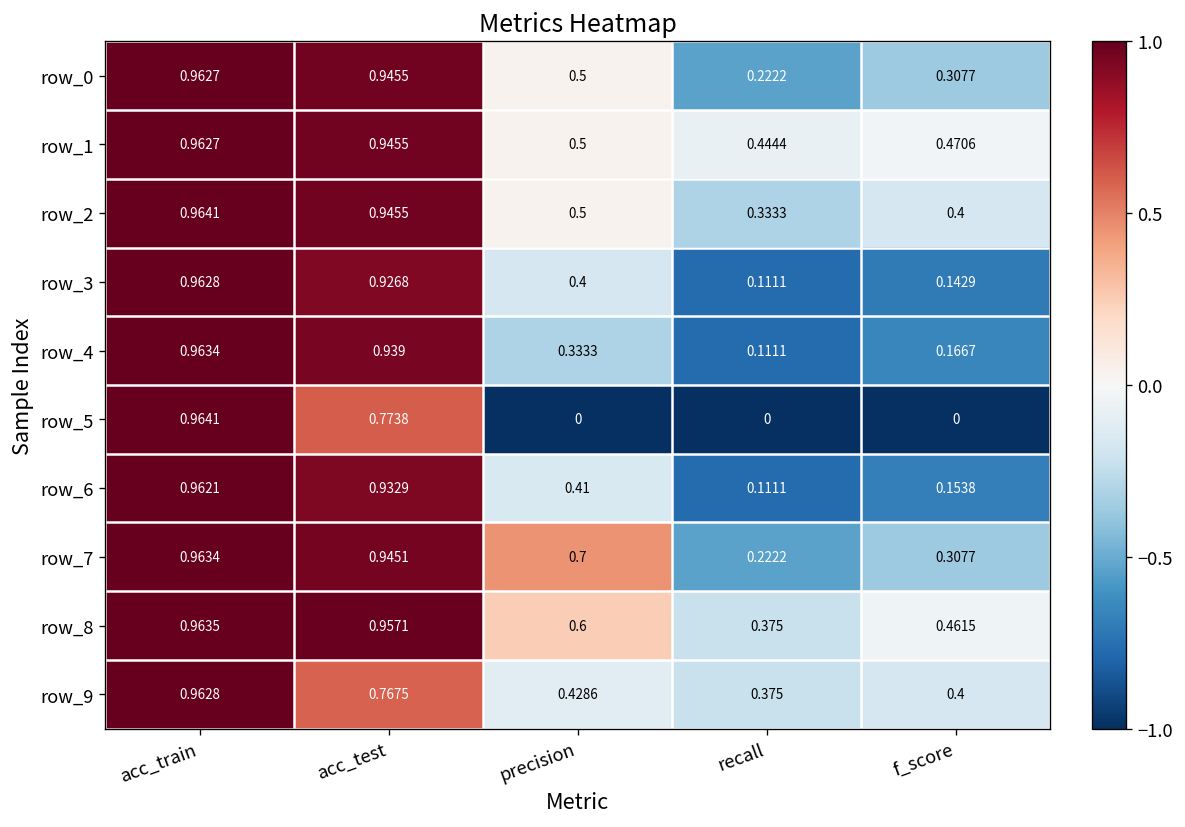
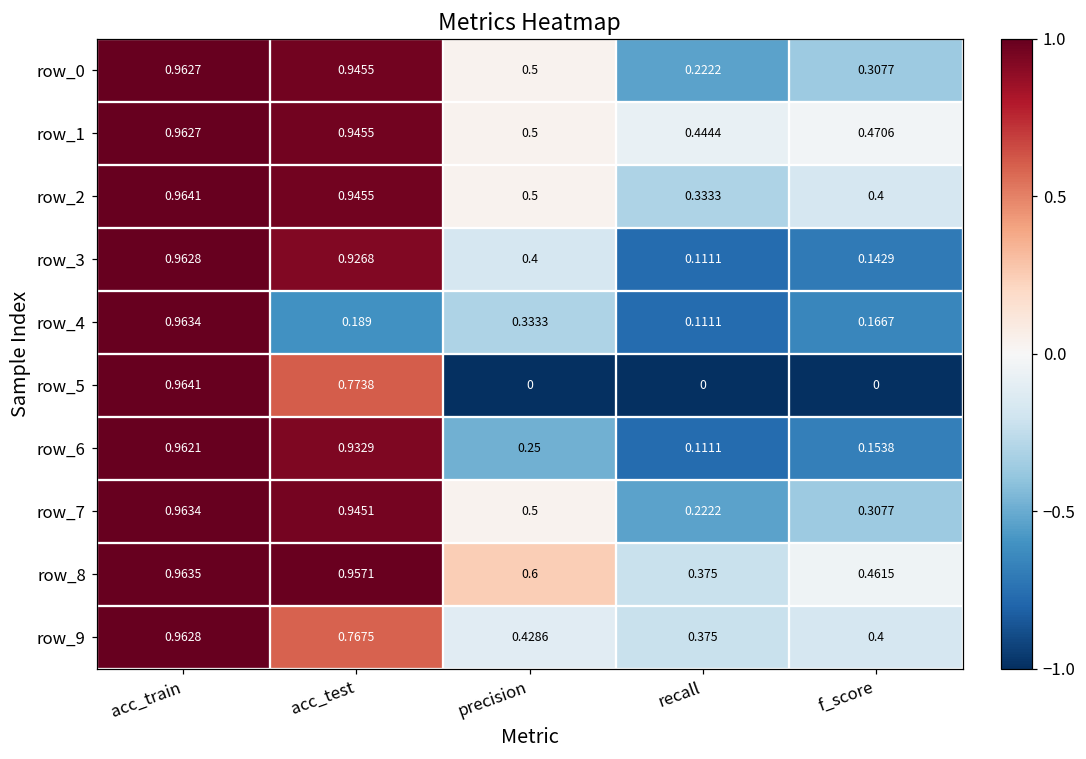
  {
    "row_0": {
      "acc_train": 0.9627,
      "acc_test": 0.9455,
      "precision": 0.5,
      "recall": 0.2222,
      "f_score": 0.3077
    },
    "row_1": {
      "acc_train": 0.9627,
      "acc_test": 0.9455,
      "precision": 0.5,
      "recall": 0.4444,
      "f_score": 0.4706
    },
    "row_2": {
      "acc_train": 0.9641,
      "acc_test": 0.9455,
      "precision": 0.5,
      "recall": 0.3333,
      "f_score": 0.4
    },
    "row_3": {
      "acc_train": 0.9628,
      "acc_test": 0.9268,
      "precision": 0.4,
      "recall": 0.1111,
      "f_score": 0.1429
    },
    "row_4": {
      "acc_train": 0.9634,
-     "acc_test": 0.939,
+     "acc_test": 0.189,
      "precision": 0.3333,
      "recall": 0.1111,
      "f_score": 0.1667
    },
    "row_5": {
      "acc_train": 0.9641,
      "acc_test": 0.7738,
      "precision": 0,
      "recall": 0,
      "f_score": 0
    },
    "row_6": {
      "acc_train": 0.9621,
      "acc_test": 0.9329,
-     "precision": 0.41,
+     "precision": 0.25,
      "recall": 0.1111,
      "f_score": 0.1538
    },
    "row_7": {
      "acc_train": 0.9634,
      "acc_test": 0.9451,
-     "precision": 0.7,
+     "precision": 0.5,
      "recall": 0.2222,
      "f_score": 0.3077
    },
    "row_8": {
      "acc_train": 0.9635,
      "acc_test": 0.9571,
      "precision": 0.6,
      "recall": 0.375,
      "f_score": 0.4615
    },
    "row_9": {
      "acc_train": 0.9628,
      "acc_test": 0.7675,
      "precision": 0.4286,
      "recall": 0.375,
      "f_score": 0.4
    }
  }
